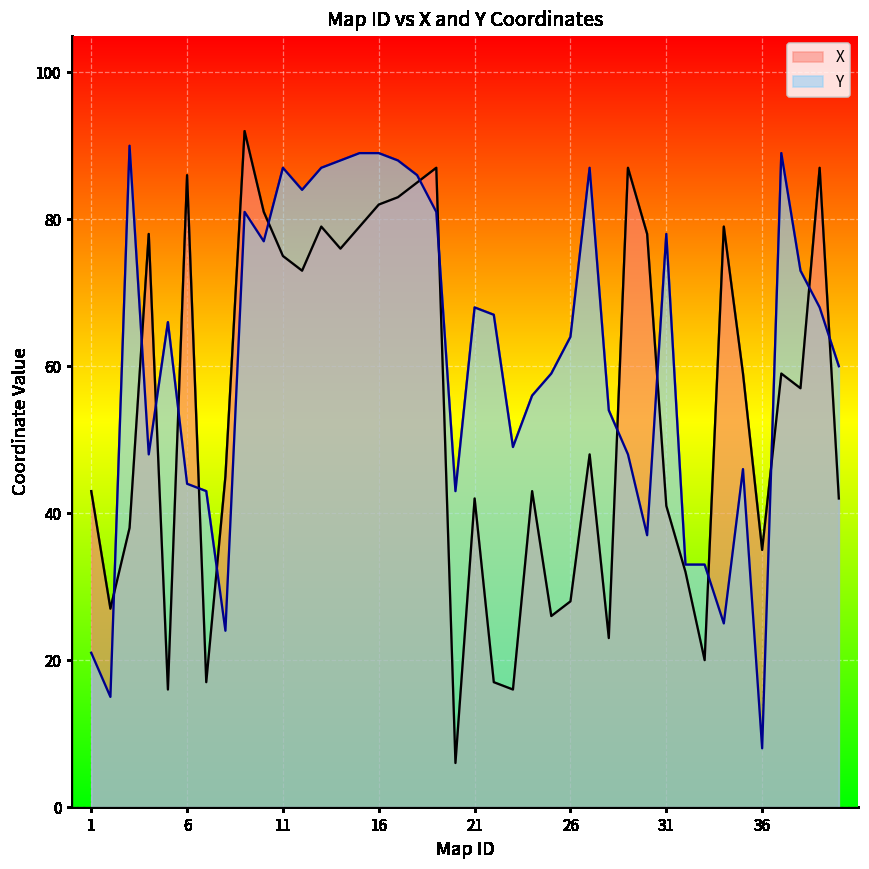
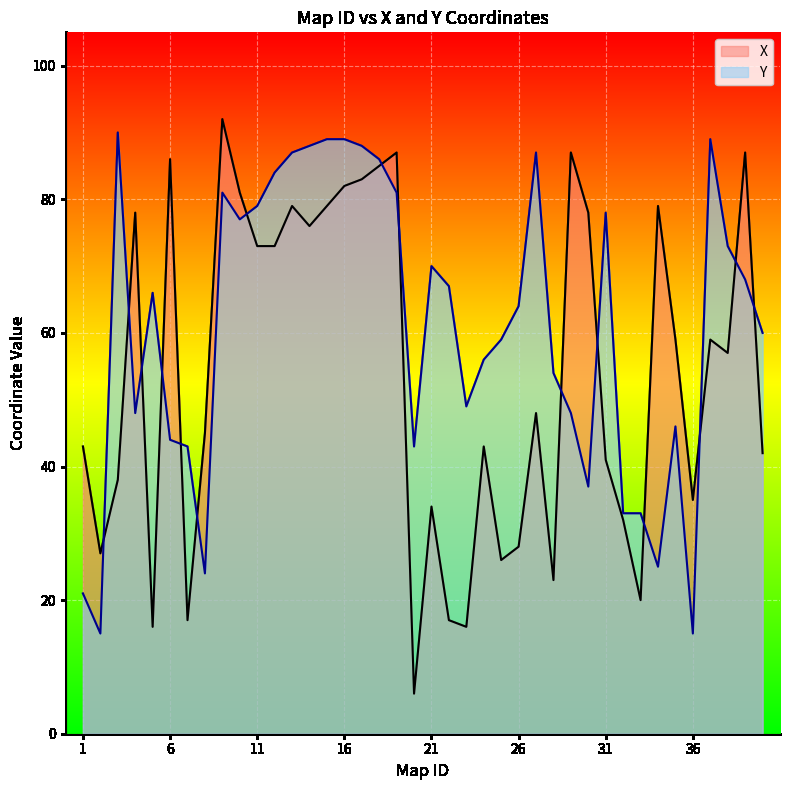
  {
    "X": {
      "1": 43,
      "6": 86,
-     "11": 75,
+     "11": 73,
      "16": 82,
-     "21": 42,
+     "21": 34,
      "26": 28,
      "31": 41,
      "36": 35
    },
    "Y": {
      "1": 21,
      "6": 44,
-     "11": 87,
+     "11": 79,
      "16": 89,
-     "21": 68,
+     "21": 70,
      "26": 64,
      "31": 78,
-     "36": 8
+     "36": 15
    }
  }
